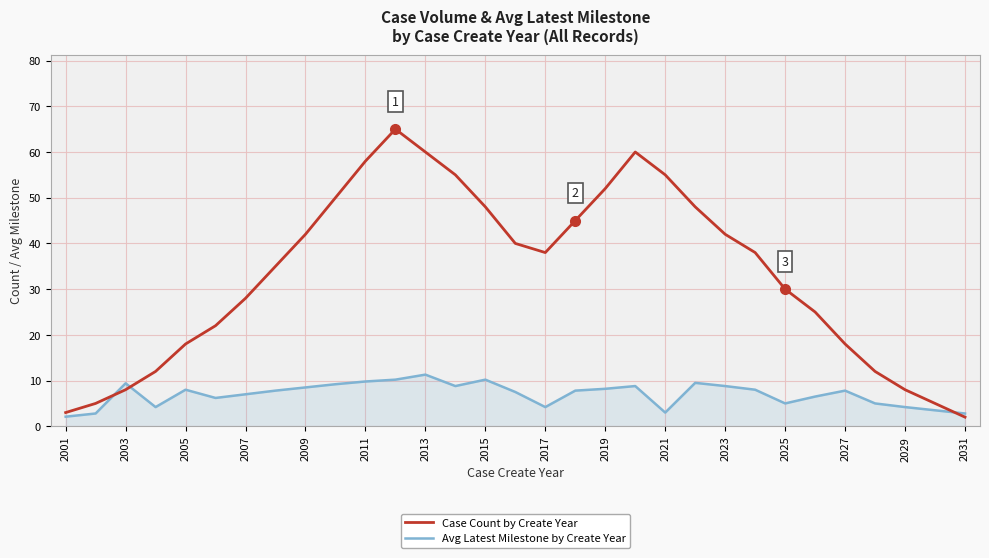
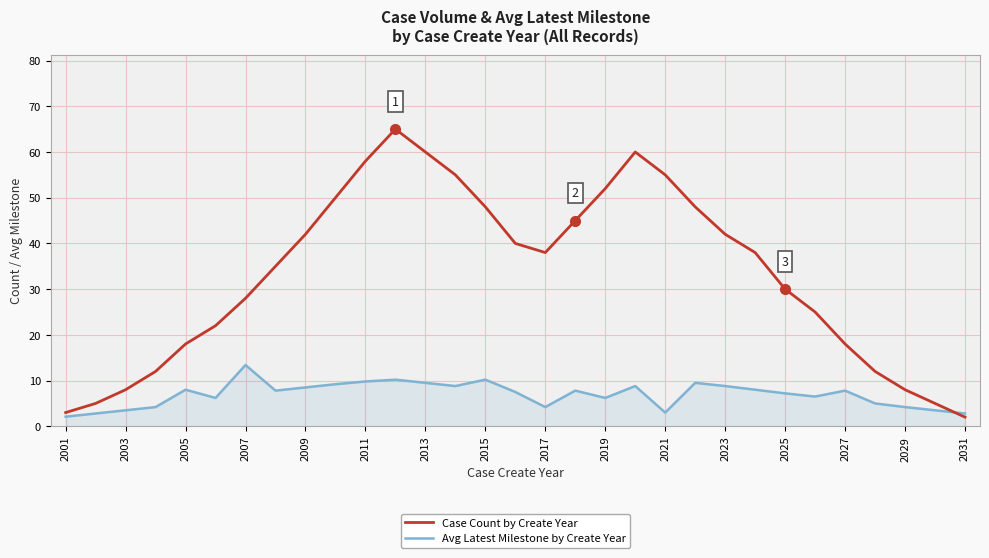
  {
    "Avg Latest Milestone by Create Year": {
      "2001": 2,
-     "2003": 9,
+     "2003": 4,
      "2005": 8,
-     "2007": 7,
+     "2007": 13,
      "2009": 9,
      "2011": 10,
-     "2013": 11,
+     "2013": 10,
      "2015": 10,
      "2017": 4,
-     "2019": 8,
+     "2019": 6,
      "2021": 3,
      "2023": 9,
-     "2025": 5,
+     "2025": 7,
      "2027": 8,
      "2029": 4,
      "2031": 3
    }
  }
